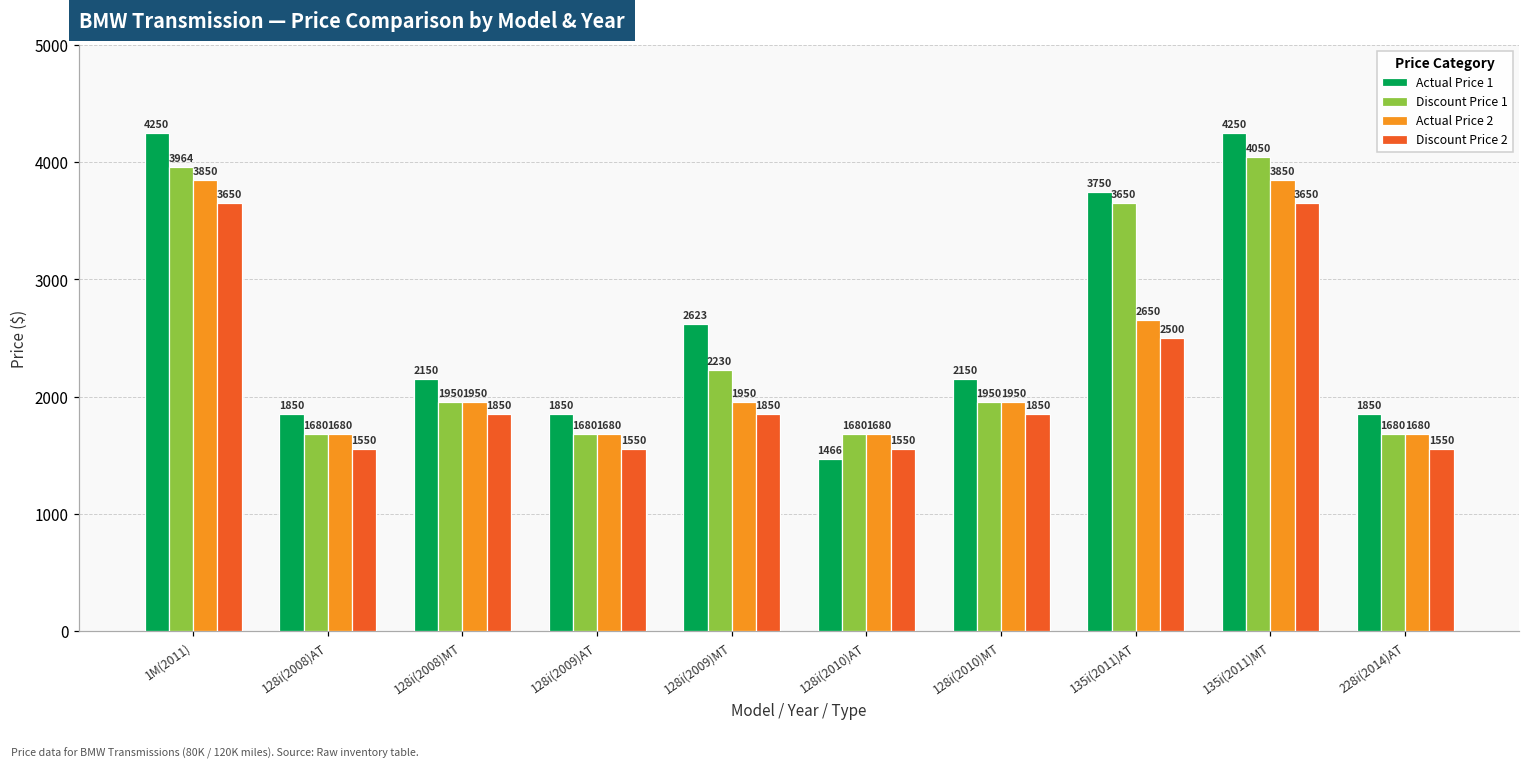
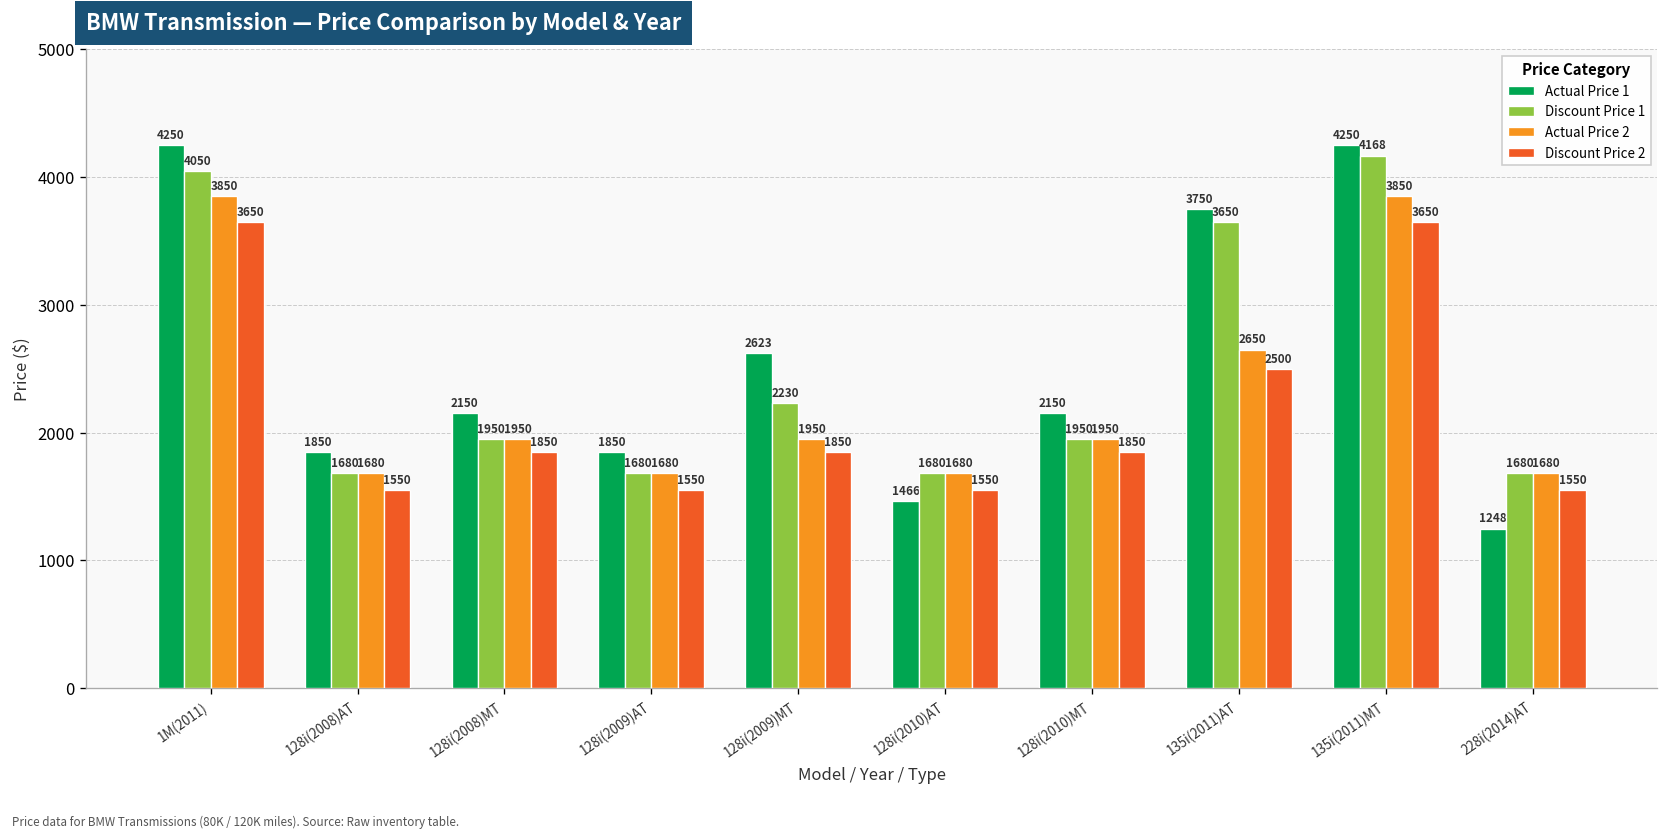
  {
    "Actual Price 1": {
      "1M(2011)": 4250,
      "128i(2008)AT": 1850,
      "128i(2008)MT": 2150,
      "128i(2009)AT": 1850,
      "128i(2009)MT": 2623,
      "128i(2010)AT": 1466,
      "128i(2010)MT": 2150,
      "135i(2011)AT": 3750,
      "135i(2011)MT": 4250,
-     "228i(2014)AT": 1850
+     "228i(2014)AT": 1248
    },
    "Discount Price 1": {
-     "1M(2011)": 3964,
+     "1M(2011)": 4050,
      "128i(2008)AT": 1680,
      "128i(2008)MT": 1950,
      "128i(2009)AT": 1680,
      "128i(2009)MT": 2230,
      "128i(2010)AT": 1680,
      "128i(2010)MT": 1950,
      "135i(2011)AT": 3650,
-     "135i(2011)MT": 4050,
+     "135i(2011)MT": 4168,
      "228i(2014)AT": 1680
    }
  }
